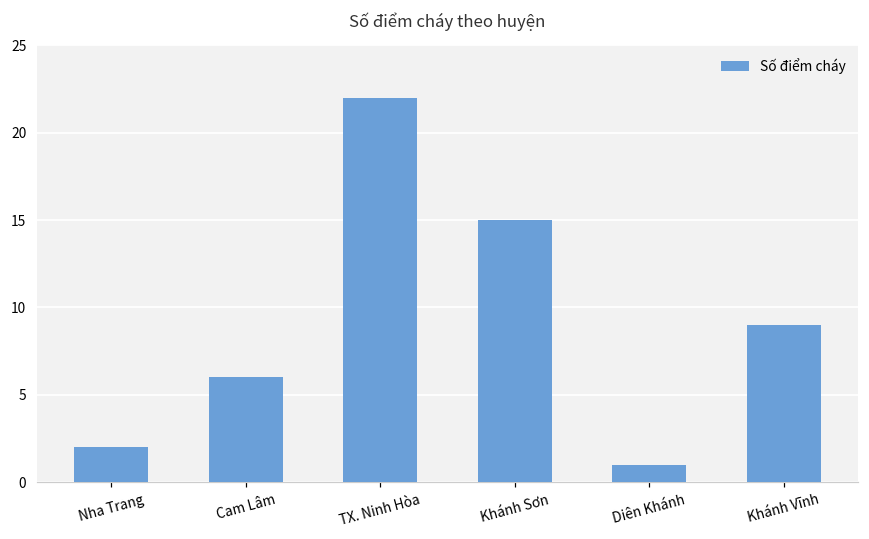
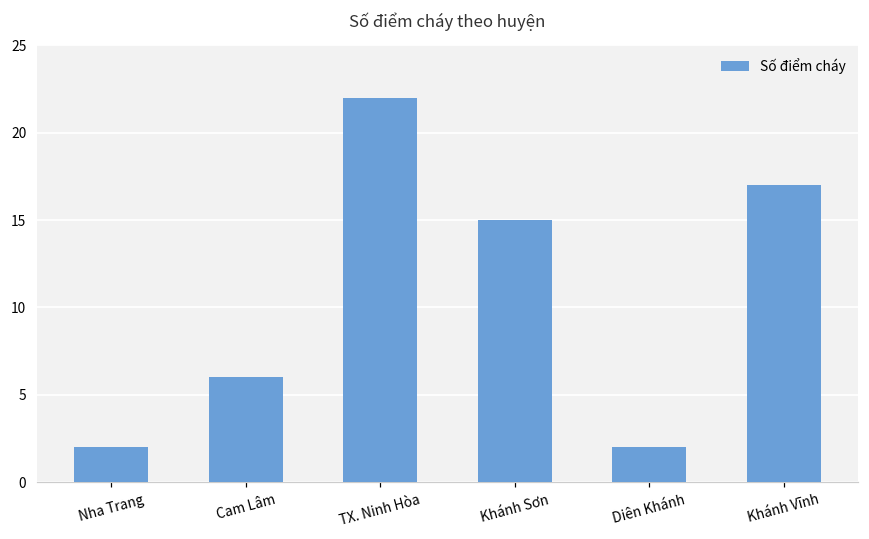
  {
    "Nha Trang": 2,
    "Cam Lâm": 6,
    "TX. Ninh Hòa": 22,
    "Khánh Sơn": 15,
-   "Diên Khánh": 1,
-   "Khánh Vĩnh": 9
+   "Diên Khánh": 2,
+   "Khánh Vĩnh": 17
  }
